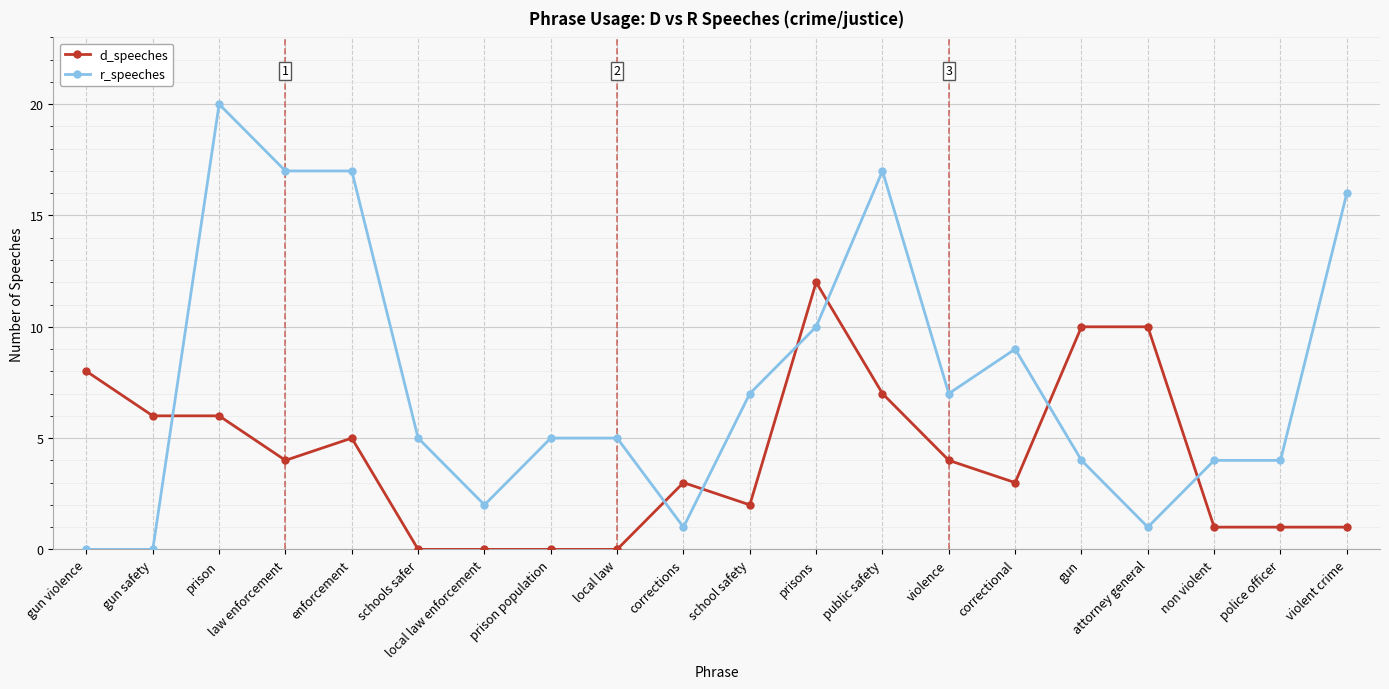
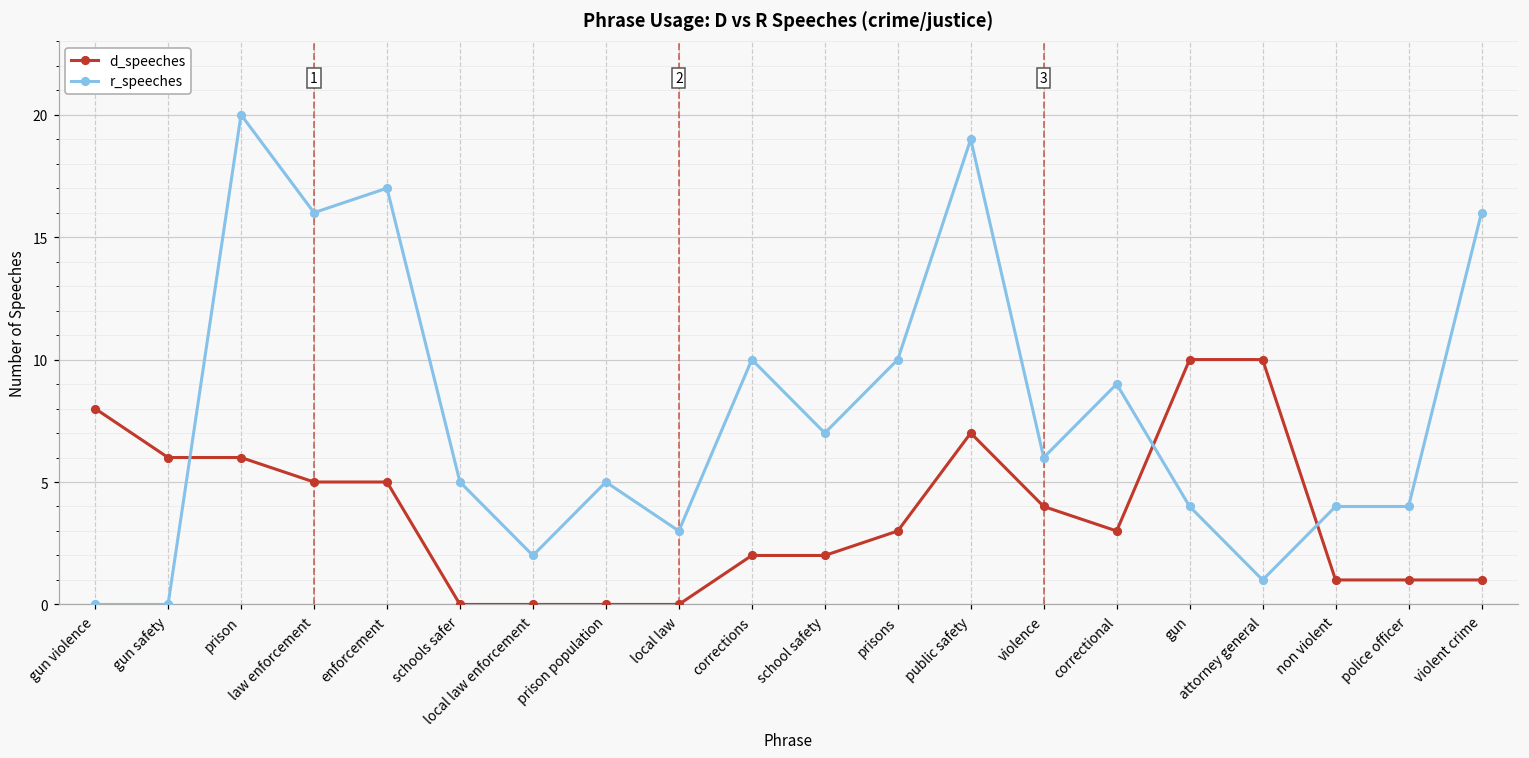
  {
    "d_speeches": {
      "gun violence": 8,
      "gun safety": 6,
      "prison": 6,
-     "law enforcement": 4,
+     "law enforcement": 5,
      "enforcement": 5,
      "schools safer": 0,
      "local law enforcement": 0,
      "prison population": 0,
      "local law": 0,
-     "corrections": 3,
+     "corrections": 2,
      "school safety": 2,
-     "prisons": 12,
+     "prisons": 3,
      "public safety": 7,
      "violence": 4,
      "correctional": 3,
      "gun": 10,
      "attorney general": 10,
      "non violent": 1,
      "police officer": 1,
      "violent crime": 1
    },
    "r_speeches": {
      "gun violence": 0,
      "gun safety": 0,
      "prison": 20,
-     "law enforcement": 17,
+     "law enforcement": 16,
      "enforcement": 17,
      "schools safer": 5,
      "local law enforcement": 2,
      "prison population": 5,
-     "local law": 5,
-     "corrections": 1,
+     "local law": 3,
+     "corrections": 10,
      "school safety": 7,
      "prisons": 10,
-     "public safety": 17,
-     "violence": 7,
+     "public safety": 19,
+     "violence": 6,
      "correctional": 9,
      "gun": 4,
      "attorney general": 1,
      "non violent": 4,
      "police officer": 4,
      "violent crime": 16
    }
  }
